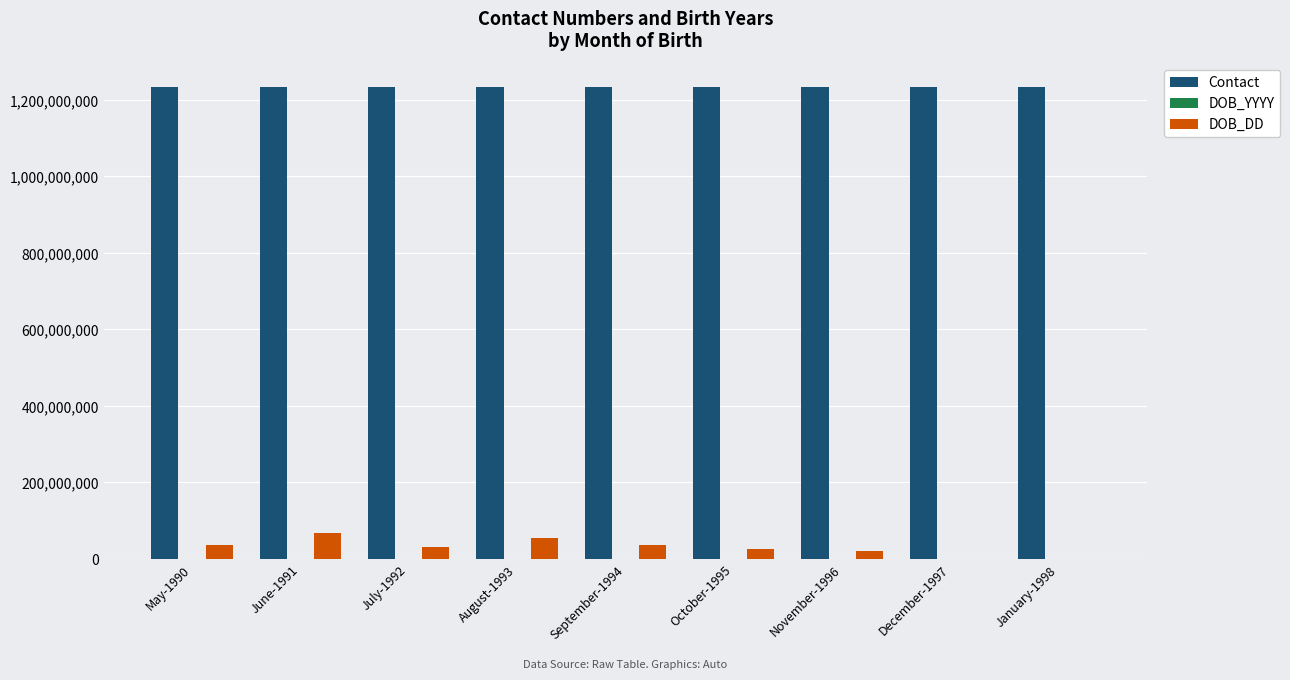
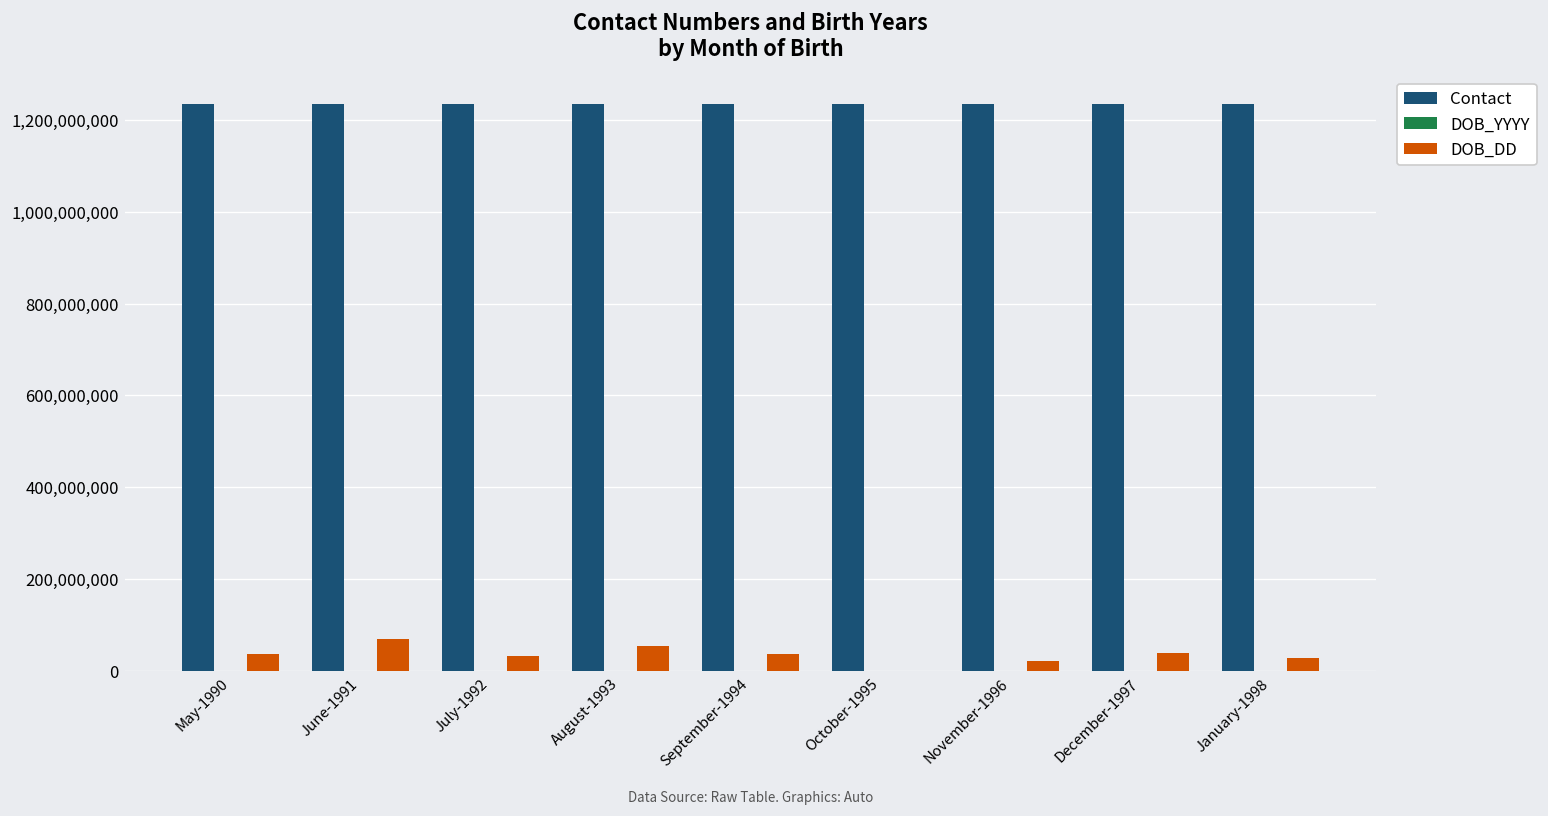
  {
    "Contact": {
      "May-1990": "1,230,000,000",
      "June-1991": "1,230,000,000",
      "July-1992": "1,230,000,000",
      "August-1993": "1,230,000,000",
      "September-1994": "1,230,000,000",
      "October-1995": "1,230,000,000",
      "November-1996": "1,230,000,000",
      "December-1997": "1,230,000,000",
      "January-1998": "1,230,000,000"
    },
    "DOB_DD": {
      "May-1990": "40,000,000",
      "June-1991": "70,000,000",
      "July-1992": "30,000,000",
      "August-1993": "50,000,000",
      "September-1994": "40,000,000",
-     "October-1995": "30,000,000",
+     "October-1995": "0",
      "November-1996": "20,000,000",
-     "December-1997": "0",
-     "January-1998": "0"
+     "December-1997": "40,000,000",
+     "January-1998": "30,000,000"
    }
  }
